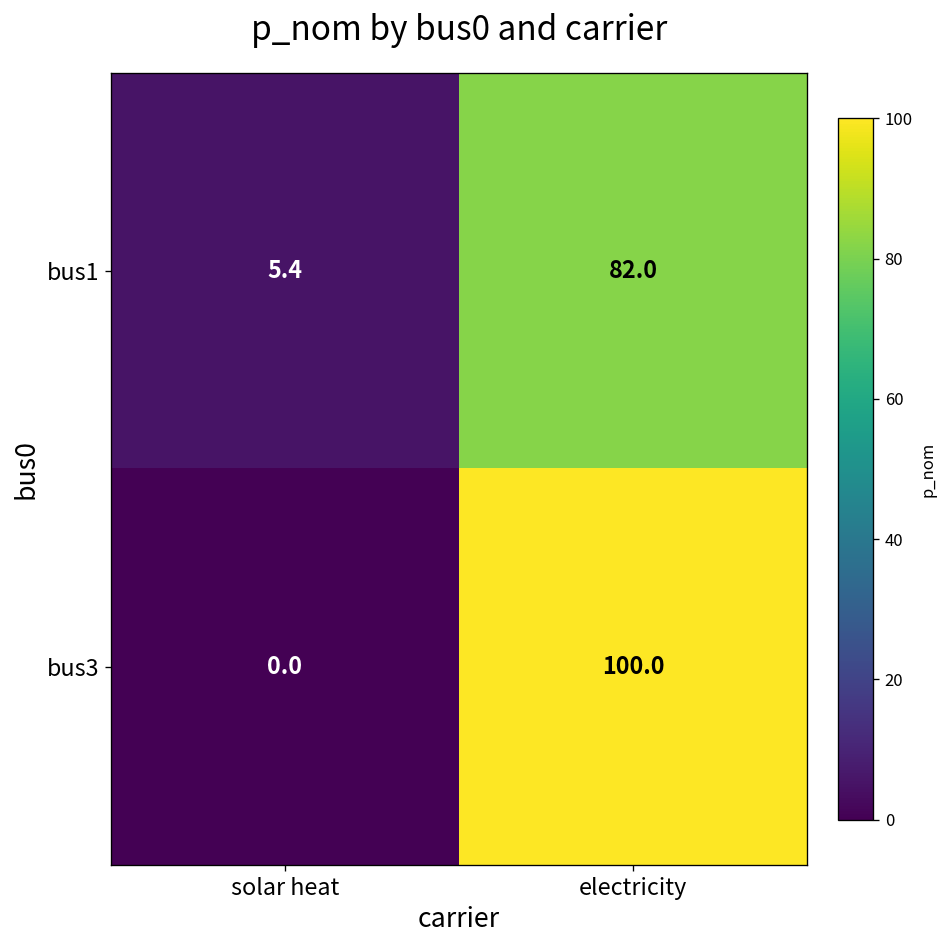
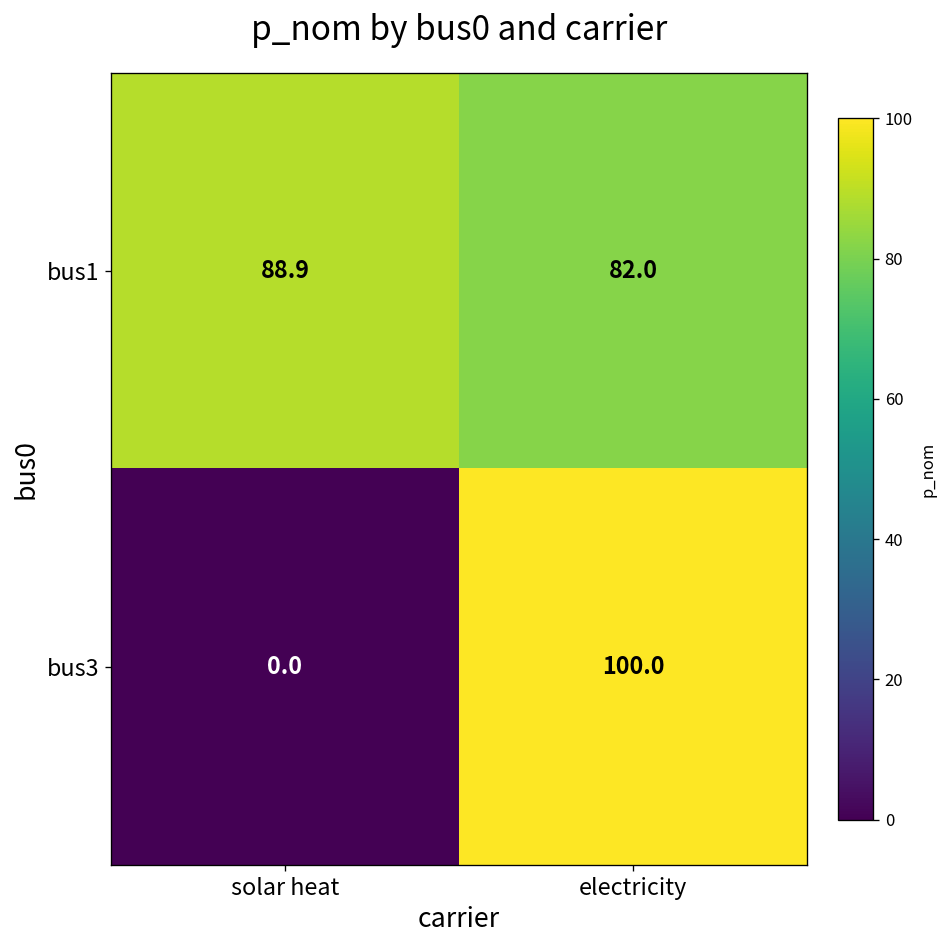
  {
    "bus1": {
-     "solar heat": 5.4,
+     "solar heat": 88.9,
      "electricity": 82.0
    },
    "bus3": {
      "solar heat": 0.0,
      "electricity": 100.0
    }
  }
